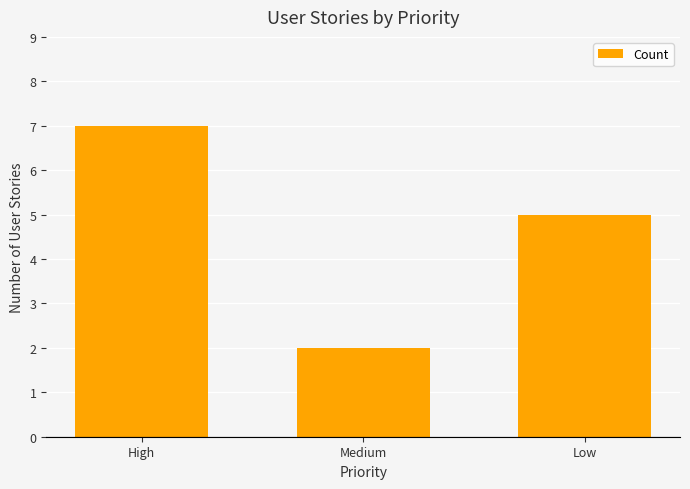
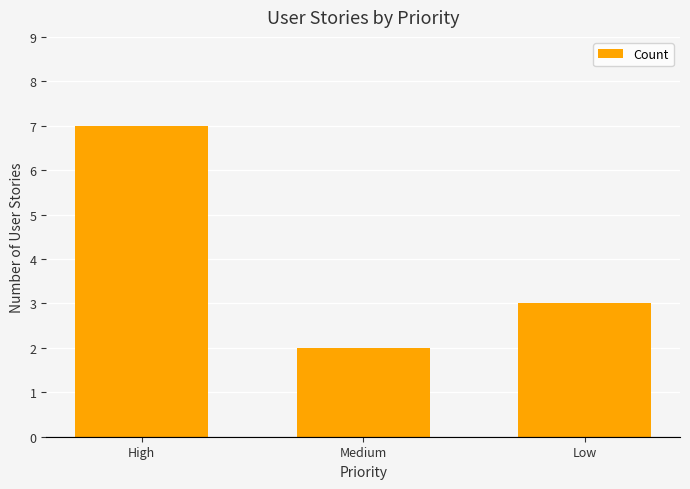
  {
    "High": 7,
    "Medium": 2,
-   "Low": 5
+   "Low": 3
  }
